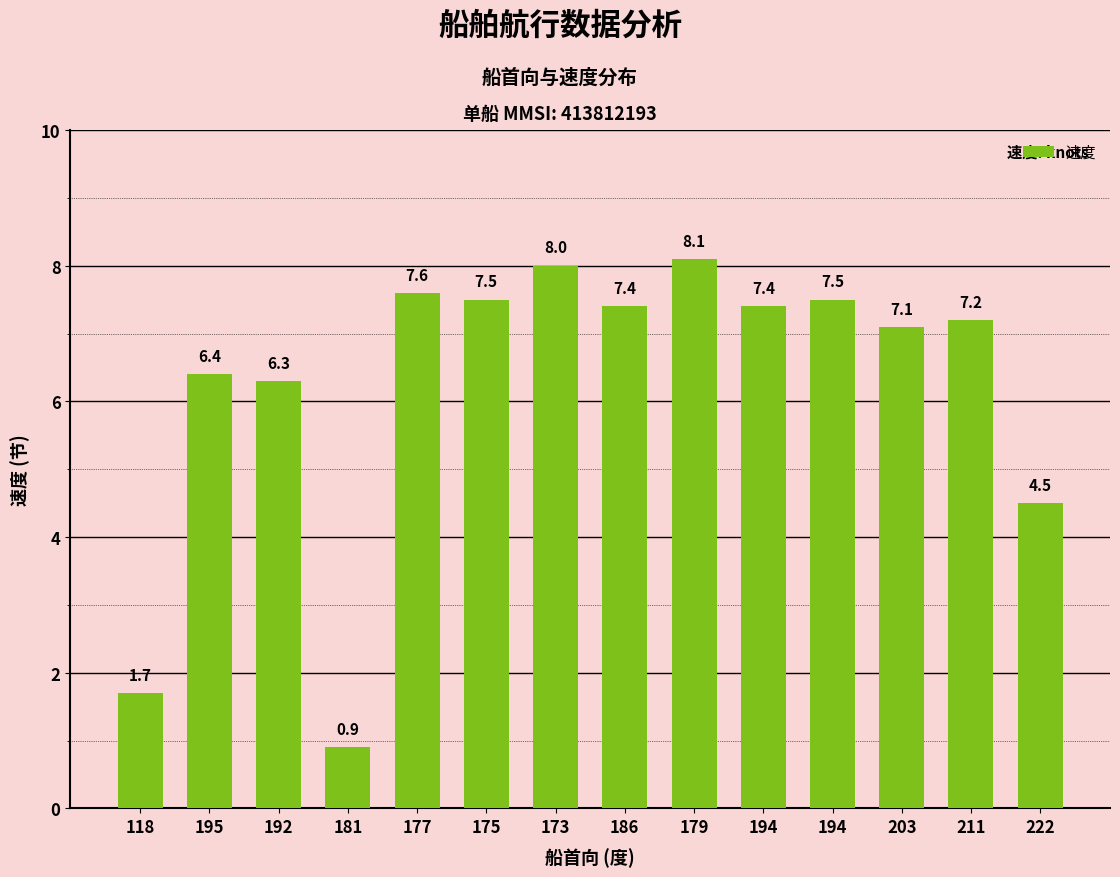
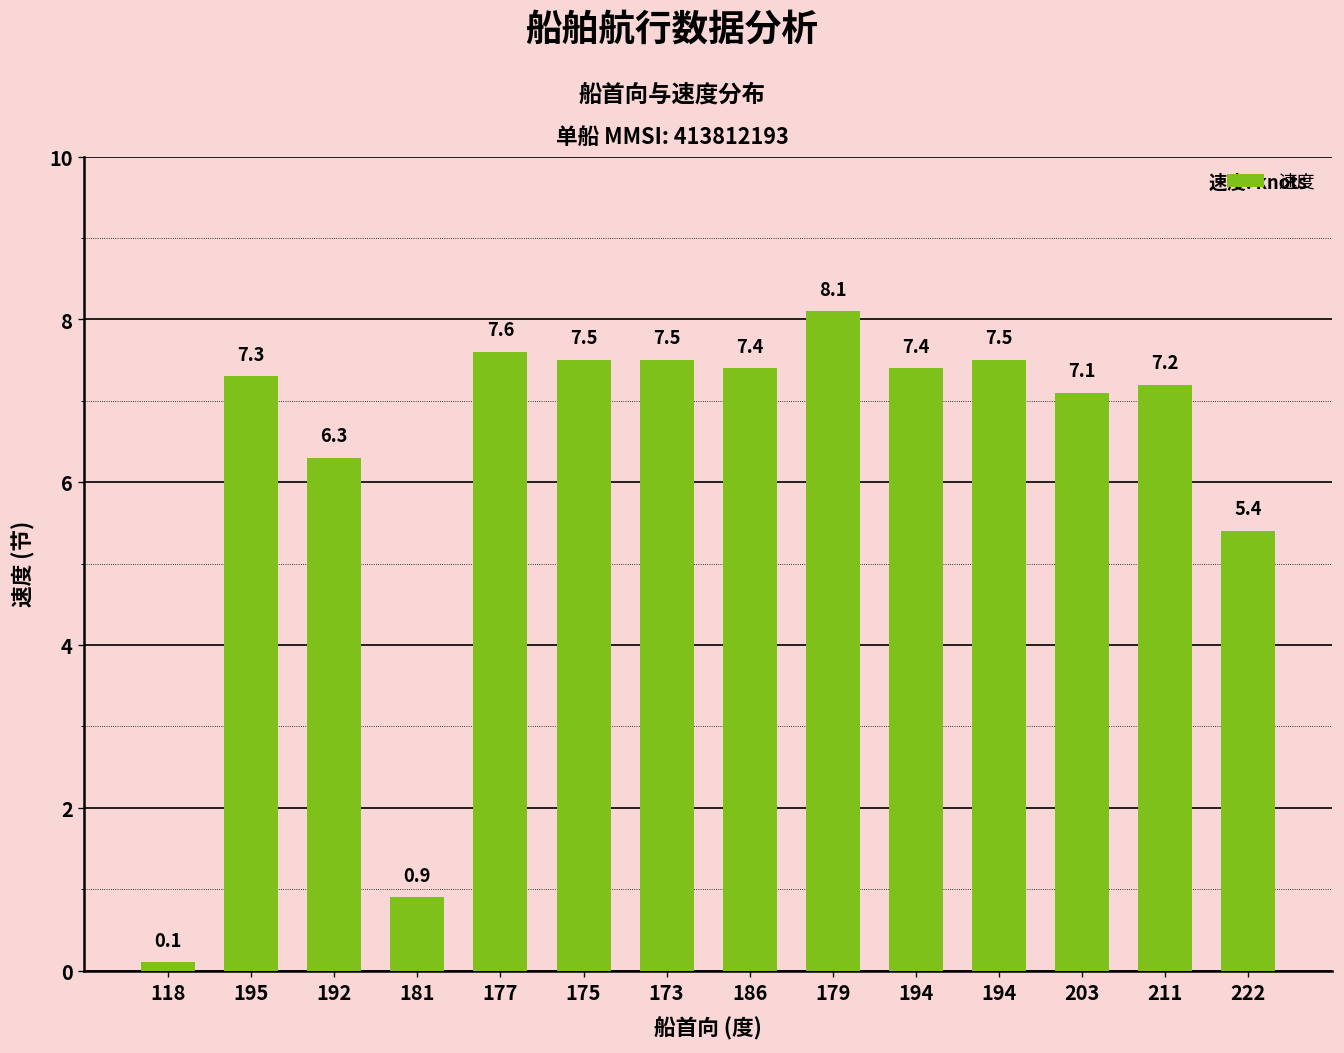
  {
-   "118": 1.7,
-   "195": 6.4,
+   "118": 0.1,
+   "195": 7.3,
    "192": 6.3,
    "181": 0.9,
    "177": 7.6,
    "175": 7.5,
-   "173": 8.0,
+   "173": 7.5,
    "186": 7.4,
    "179": 8.1,
    "203": 7.1,
    "211": 7.2,
-   "222": 4.5
+   "222": 5.4
  }
